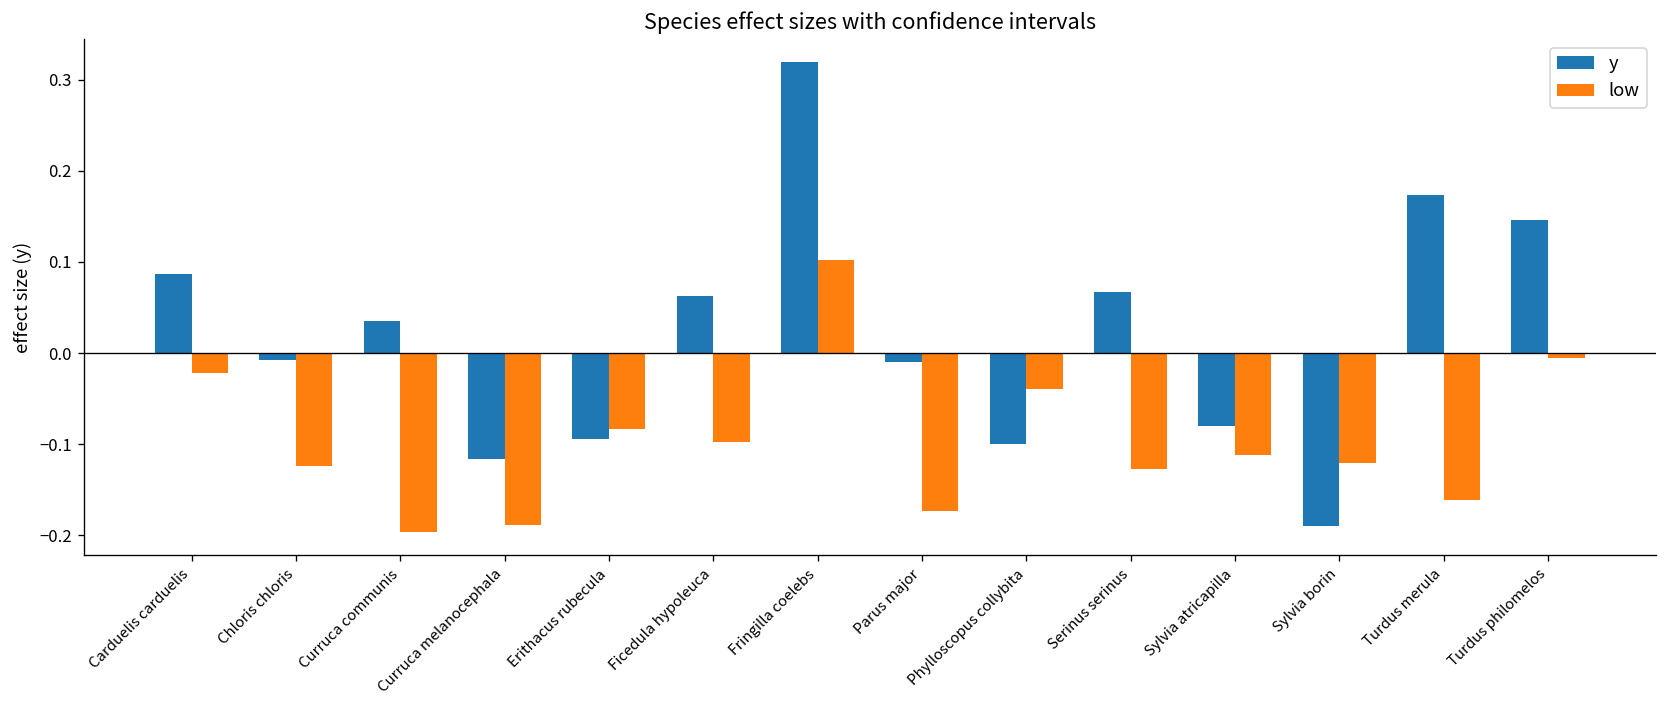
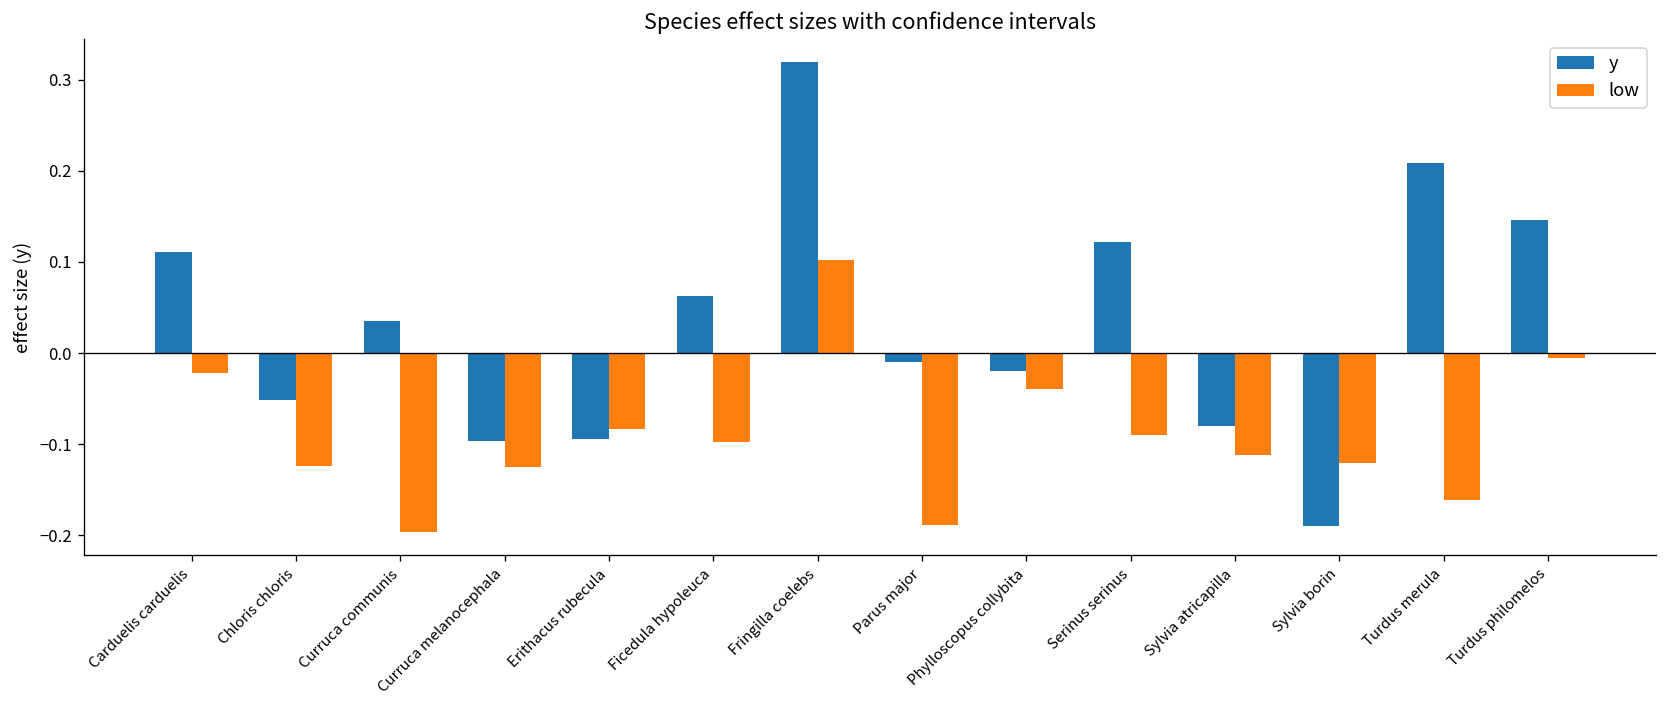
  {
    "y": {
-     "Carduelis carduelis": 0.09,
-     "Chloris chloris": -0.01,
+     "Carduelis carduelis": 0.11,
+     "Chloris chloris": -0.05,
      "Curruca communis": 0.04,
-     "Curruca melanocephala": -0.12,
+     "Curruca melanocephala": -0.10,
      "Erithacus rubecula": -0.09,
      "Ficedula hypoleuca": 0.06,
      "Fringilla coelebs": 0.32,
      "Parus major": -0.01,
-     "Phylloscopus collybita": -0.10,
-     "Serinus serinus": 0.07,
+     "Phylloscopus collybita": -0.02,
+     "Serinus serinus": 0.12,
      "Sylvia atricapilla": -0.08,
      "Sylvia borin": -0.19,
-     "Turdus merula": 0.17,
+     "Turdus merula": 0.21,
      "Turdus philomelos": 0.15
    },
    "low": {
      "Carduelis carduelis": -0.02,
      "Chloris chloris": -0.12,
      "Curruca communis": -0.20,
-     "Curruca melanocephala": -0.19,
+     "Curruca melanocephala": -0.12,
      "Erithacus rubecula": -0.08,
      "Ficedula hypoleuca": -0.10,
      "Fringilla coelebs": 0.10,
-     "Parus major": -0.17,
+     "Parus major": -0.19,
      "Phylloscopus collybita": -0.04,
-     "Serinus serinus": -0.13,
+     "Serinus serinus": -0.09,
      "Sylvia atricapilla": -0.11,
      "Sylvia borin": -0.12,
      "Turdus merula": -0.16,
      "Turdus philomelos": -0.01
    }
  }
